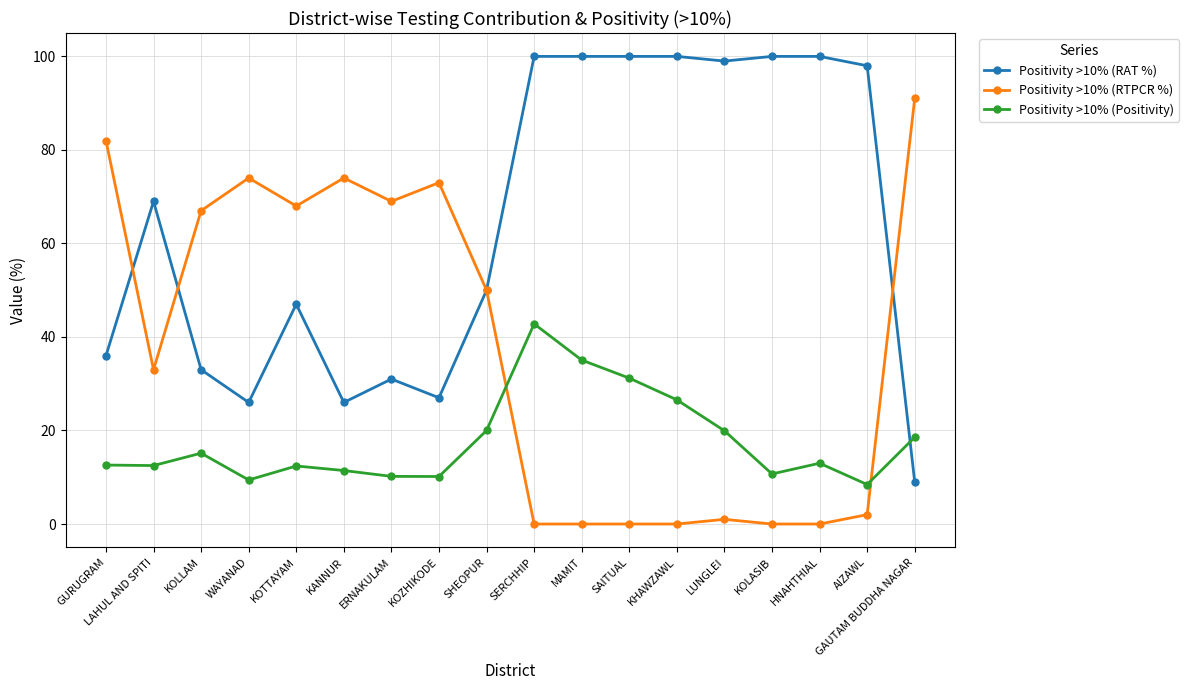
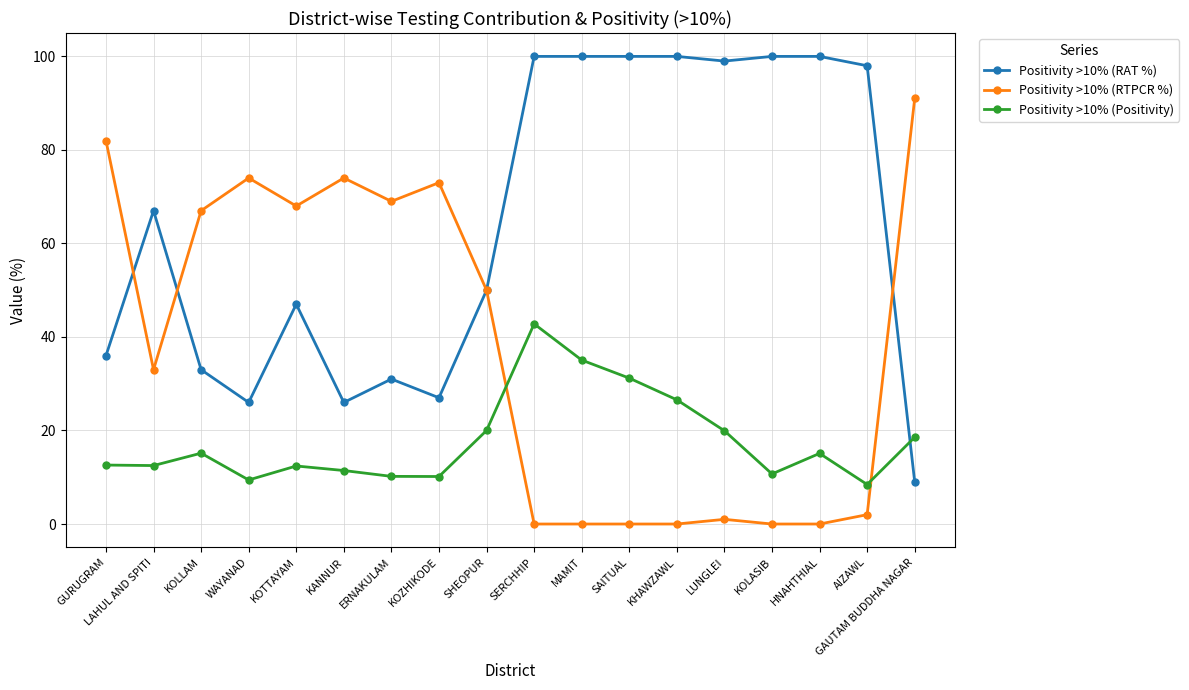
  {
    "Positivity >10% (RAT %)": {
      "GURUGRAM": 36,
-     "LAHUL AND SPITI": 69,
+     "LAHUL AND SPITI": 67,
      "KOLLAM": 33,
      "WAYANAD": 26,
      "KOTTAYAM": 47,
      "KANNUR": 26,
      "ERNAKULAM": 31,
      "KOZHIKODE": 27,
      "SERCHHIP": 100,
      "MAMIT": 100,
      "SAITUAL": 100,
      "KHAWZAWL": 100,
      "LUNGLEI": 99,
      "KOLASIB": 100,
      "HNAHTHIAL": 100,
      "AIZAWL": 98,
      "GAUTAM BUDDHA NAGAR": 9
    },
    "Positivity >10% (RTPCR %)": {
      "GURUGRAM": 82,
      "LAHUL AND SPITI": 33,
      "KOLLAM": 67,
      "WAYANAD": 74,
      "KOTTAYAM": 68,
      "KANNUR": 74,
      "ERNAKULAM": 69,
      "KOZHIKODE": 73,
      "SERCHHIP": 0,
      "MAMIT": 0,
      "SAITUAL": 0,
      "KHAWZAWL": 0,
      "LUNGLEI": 1,
      "KOLASIB": 0,
      "HNAHTHIAL": 0,
      "AIZAWL": 2,
      "GAUTAM BUDDHA NAGAR": 91
    },
    "Positivity >10% (Positivity)": {
      "GURUGRAM": 13,
      "LAHUL AND SPITI": 13,
      "KOLLAM": 15,
      "WAYANAD": 9,
      "KOTTAYAM": 12,
      "KANNUR": 11,
      "ERNAKULAM": 10,
      "KOZHIKODE": 10,
      "SHEOPUR": 20,
      "SERCHHIP": 43,
      "MAMIT": 35,
      "SAITUAL": 31,
      "KHAWZAWL": 27,
      "LUNGLEI": 20,
      "KOLASIB": 11,
-     "HNAHTHIAL": 13,
+     "HNAHTHIAL": 15,
      "AIZAWL": 8,
      "GAUTAM BUDDHA NAGAR": 19
    }
  }
